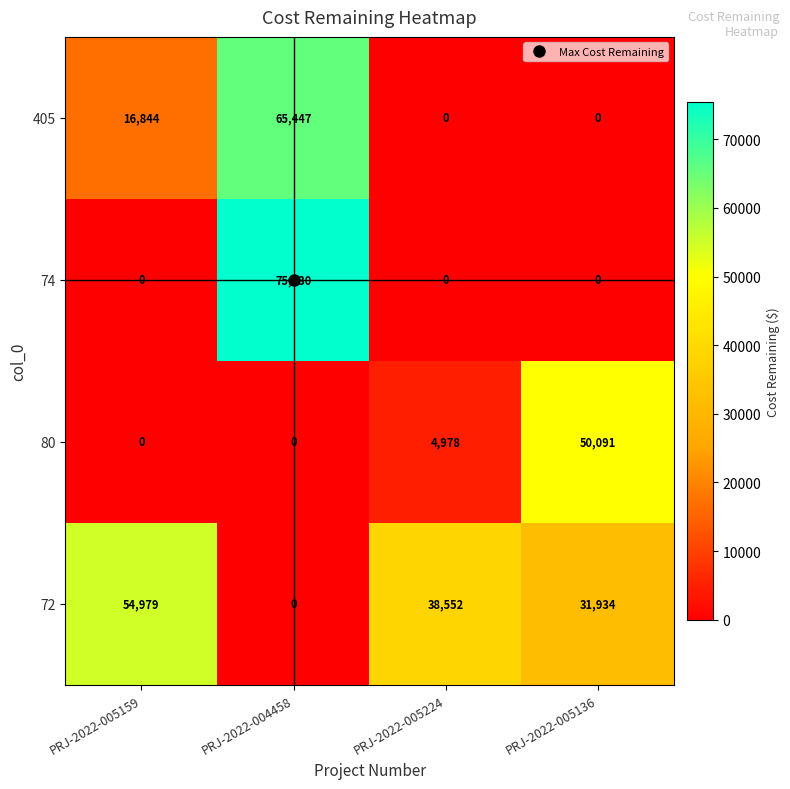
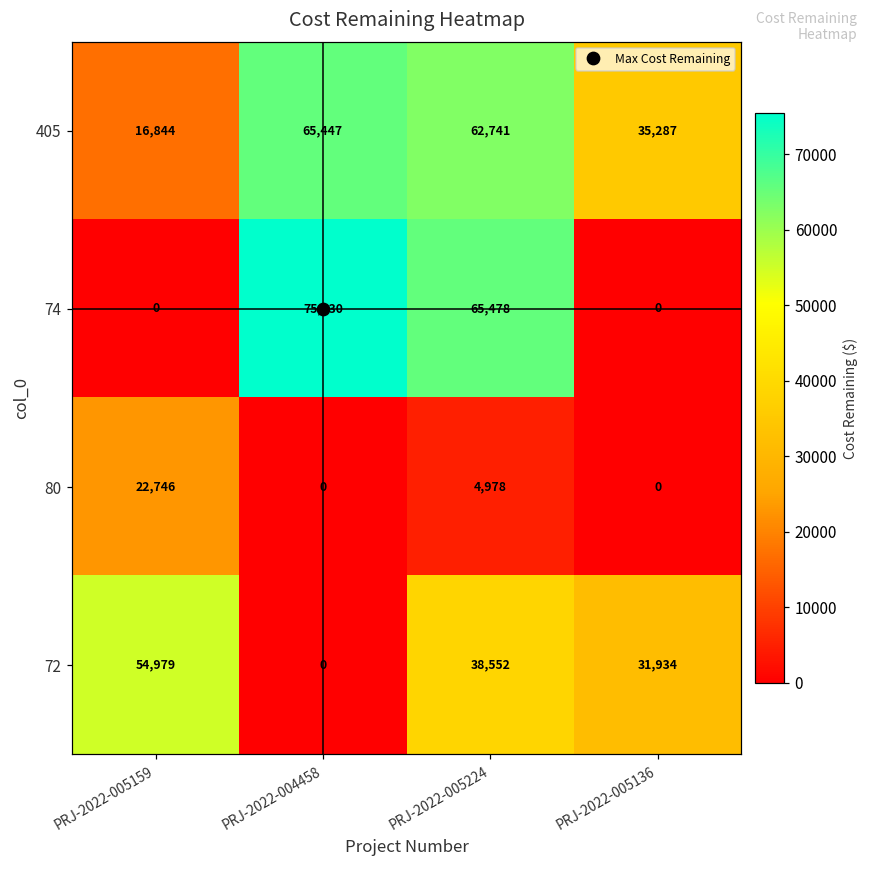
  {
    "405": {
      "PRJ-2022-005159": "16,844",
      "PRJ-2022-004458": "65,447",
-     "PRJ-2022-005224": "0",
-     "PRJ-2022-005136": "0"
+     "PRJ-2022-005224": "62,741",
+     "PRJ-2022-005136": "35,287"
    },
    "74": {
      "PRJ-2022-005159": "0",
-     "PRJ-2022-005224": "0",
+     "PRJ-2022-005224": "65,478",
      "PRJ-2022-005136": "0"
    },
    "80": {
-     "PRJ-2022-005159": "0",
+     "PRJ-2022-005159": "22,746",
      "PRJ-2022-004458": "0",
      "PRJ-2022-005224": "4,978",
-     "PRJ-2022-005136": "50,091"
+     "PRJ-2022-005136": "0"
    },
    "72": {
      "PRJ-2022-005159": "54,979",
      "PRJ-2022-004458": "0",
      "PRJ-2022-005224": "38,552",
      "PRJ-2022-005136": "31,934"
    }
  }
